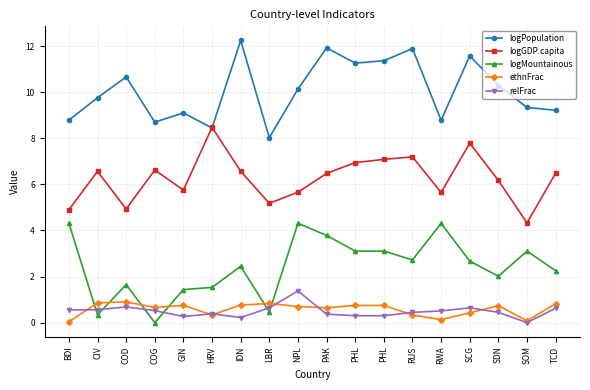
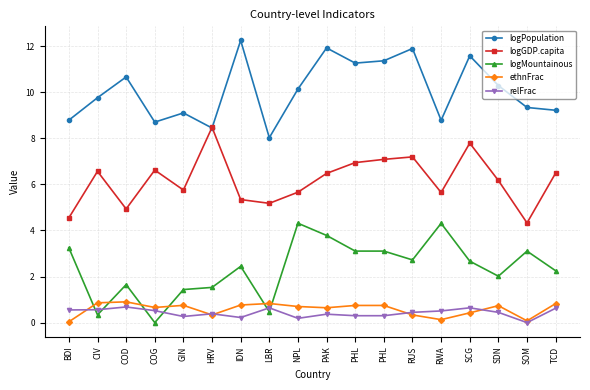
  {
    "logPopulation": {
      "BDI": 8.8,
      "CIV": 9.8,
      "COD": 10.7,
      "COG": 8.7,
      "GIN": 9.1,
      "IDN": 12.2,
      "LBR": 8.0,
      "NPL": 10.1,
      "PAK": 11.9,
      "RUS": 11.9,
      "RWA": 8.8,
      "SCG": 11.6,
      "SOM": 9.3,
      "TCD": 9.2
    },
    "logGDP.capita": {
-     "BDI": 4.9,
+     "BDI": 4.5,
      "CIV": 6.6,
      "COD": 4.9,
      "COG": 6.6,
      "GIN": 5.8,
-     "IDN": 6.6,
+     "IDN": 5.3,
      "LBR": 5.2,
      "NPL": 5.7,
      "PAK": 6.5,
      "RUS": 7.2,
      "RWA": 5.6,
      "SCG": 7.8,
      "SDN": 6.2,
      "SOM": 4.3,
      "TCD": 6.5
    },
    "logMountainous": {
-     "BDI": 4.3,
+     "BDI": 3.2,
      "CIV": 0.3,
      "COD": 1.6,
      "COG": 0.0,
      "GIN": 1.4,
      "HRV": 1.5,
      "IDN": 2.4,
      "LBR": 0.5,
      "NPL": 4.3,
      "PAK": 3.8,
      "RUS": 2.7,
      "RWA": 4.3,
      "SCG": 2.7,
      "SDN": 2.0,
      "SOM": 3.1,
      "TCD": 2.3
    },
    "ethnFrac": {
      "BDI": 0.0,
      "CIV": 0.9,
      "COD": 0.9,
      "COG": 0.7,
      "GIN": 0.7,
      "IDN": 0.8,
      "LBR": 0.8,
      "NPL": 0.7,
      "PAK": 0.6,
      "RUS": 0.3,
      "RWA": 0.1,
      "SCG": 0.4,
      "SDN": 0.7,
      "TCD": 0.8
    },
    "relFrac": {
      "BDI": 0.6,
      "CIV": 0.6,
      "COD": 0.7,
      "COG": 0.5,
      "GIN": 0.3,
      "IDN": 0.2,
      "LBR": 0.6,
-     "NPL": 1.4,
+     "NPL": 0.2,
      "PAK": 0.4,
      "RUS": 0.4,
      "RWA": 0.5,
      "SCG": 0.6,
      "SDN": 0.4,
      "TCD": 0.6
    }
  }
